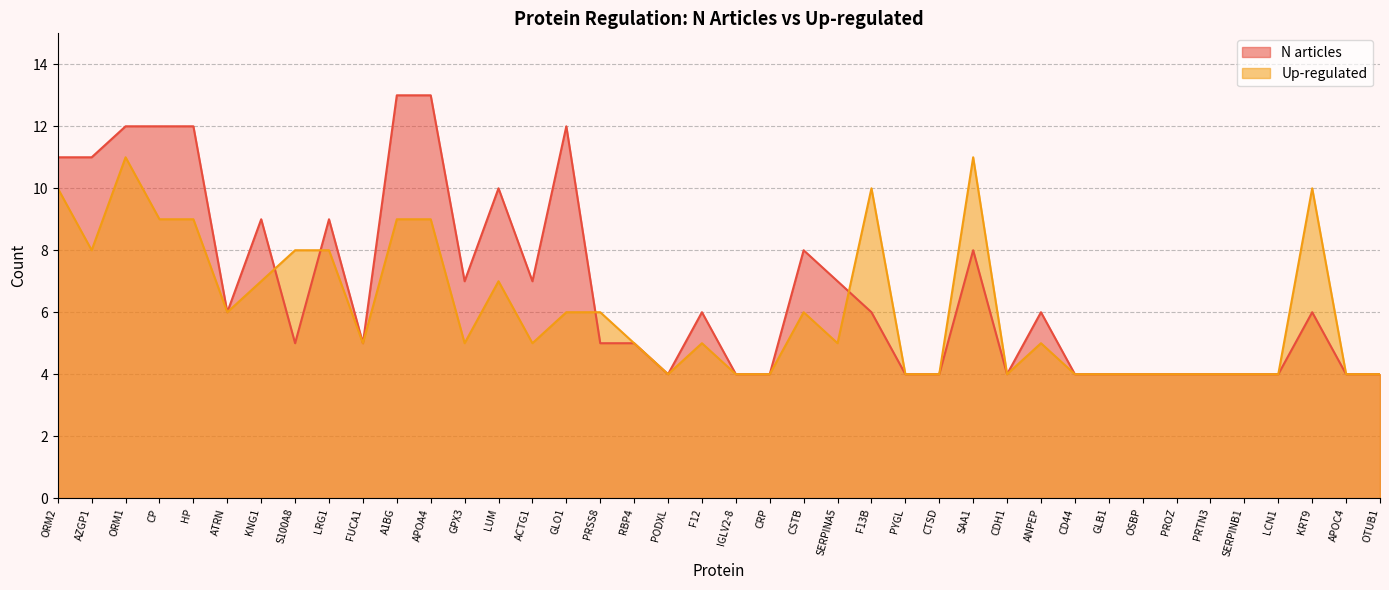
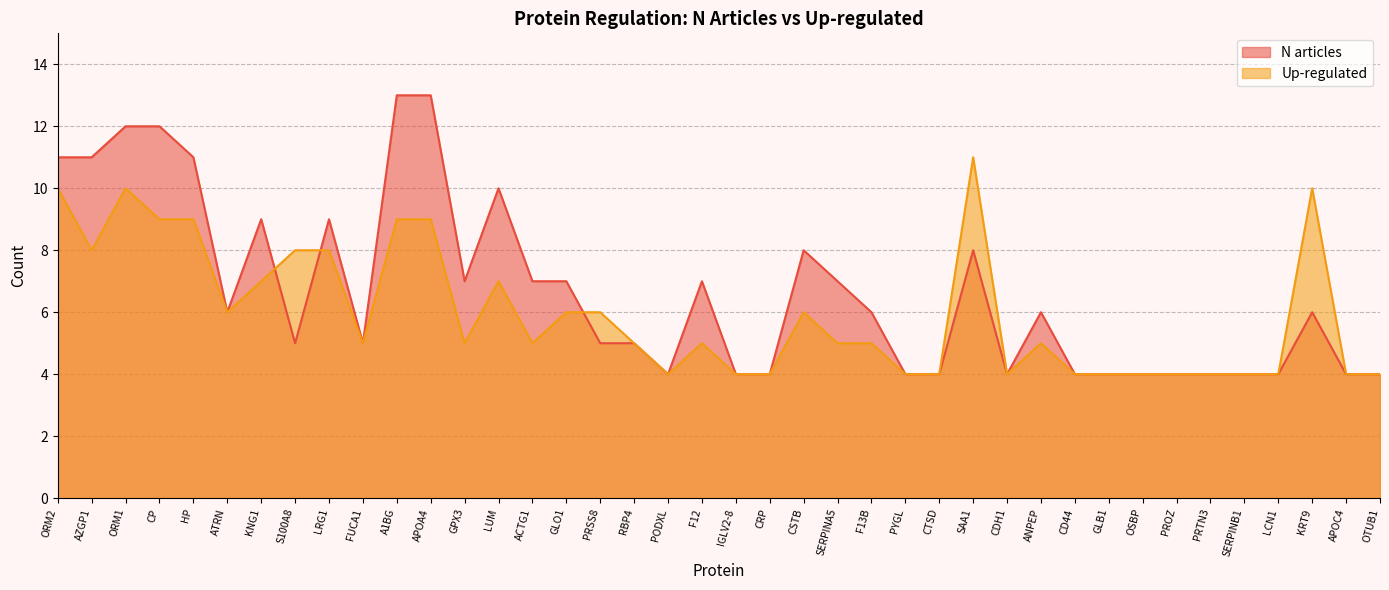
  {
    "N articles": {
      "ORM2": 11,
      "AZGP1": 11,
      "ORM1": 12,
      "CP": 12,
-     "HP": 12,
+     "HP": 11,
      "KNG1": 9,
      "S100A8": 5,
      "LRG1": 9,
      "A1BG": 13,
      "APOA4": 13,
      "GPX3": 7,
      "LUM": 10,
      "ACTG1": 7,
-     "GLO1": 12,
+     "GLO1": 7,
      "PRSS8": 5,
-     "F12": 6,
+     "F12": 7,
      "CSTB": 8,
      "SERPINA5": 7,
      "F13B": 6,
      "SAA1": 8,
      "ANPEP": 6,
      "KRT9": 6
    },
    "Up-regulated": {
      "ORM2": 10,
      "AZGP1": 8,
-     "ORM1": 11,
+     "ORM1": 10,
      "CP": 9,
      "HP": 9,
      "KNG1": 7,
      "S100A8": 8,
      "LRG1": 8,
      "A1BG": 9,
      "APOA4": 9,
      "GPX3": 5,
      "LUM": 7,
      "ACTG1": 5,
      "GLO1": 6,
      "PRSS8": 6,
      "F12": 5,
      "CSTB": 6,
      "SERPINA5": 5,
-     "F13B": 10,
+     "F13B": 5,
      "SAA1": 11,
      "ANPEP": 5,
      "KRT9": 10
    }
  }
